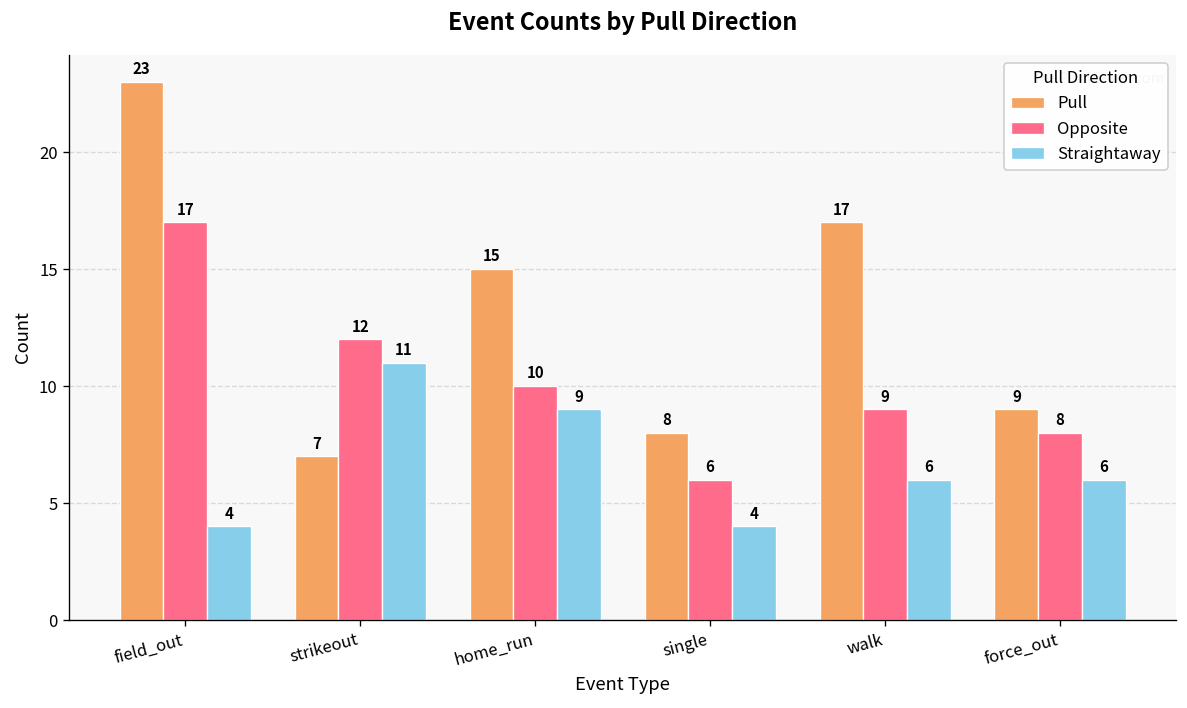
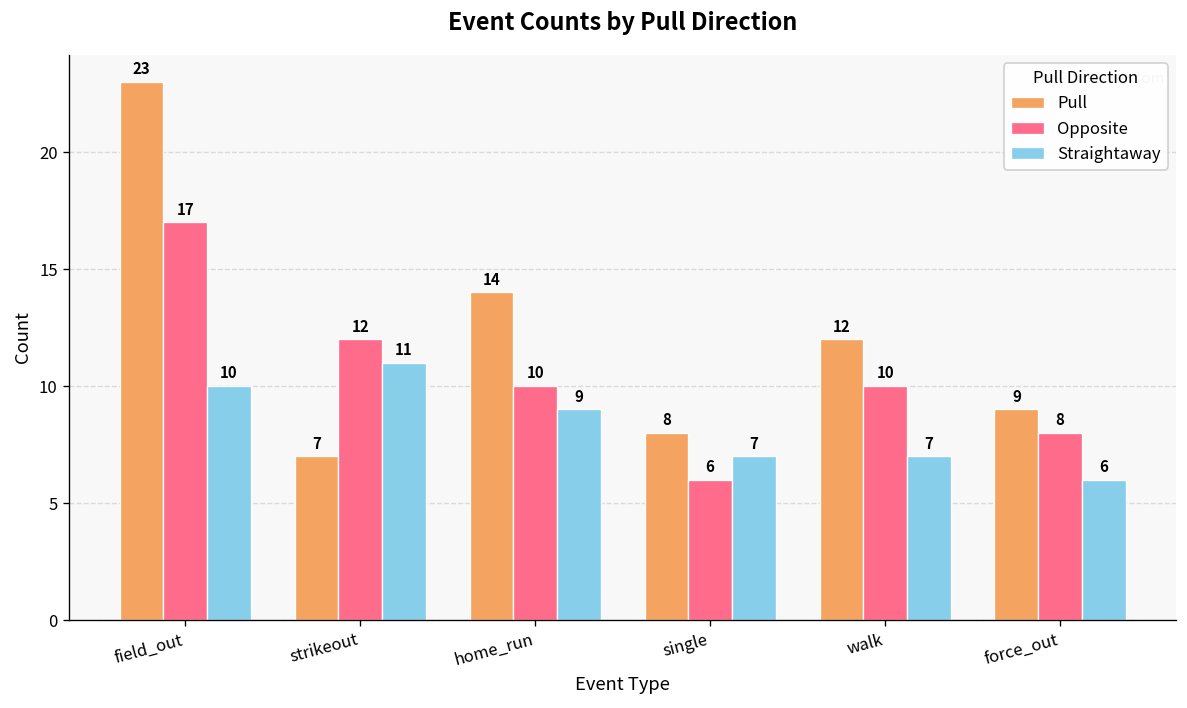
  {
    "Pull": {
      "field_out": 23,
      "strikeout": 7,
-     "home_run": 15,
+     "home_run": 14,
      "single": 8,
-     "walk": 17,
+     "walk": 12,
      "force_out": 9
    },
    "Opposite": {
      "field_out": 17,
      "strikeout": 12,
      "home_run": 10,
      "single": 6,
-     "walk": 9,
+     "walk": 10,
      "force_out": 8
    },
    "Straightaway": {
-     "field_out": 4,
+     "field_out": 10,
      "strikeout": 11,
      "home_run": 9,
-     "single": 4,
-     "walk": 6,
+     "single": 7,
+     "walk": 7,
      "force_out": 6
    }
  }
